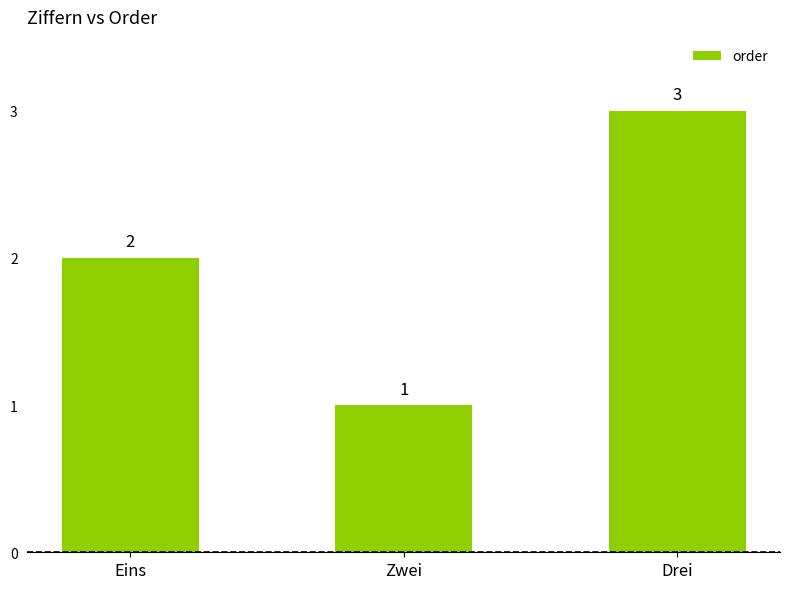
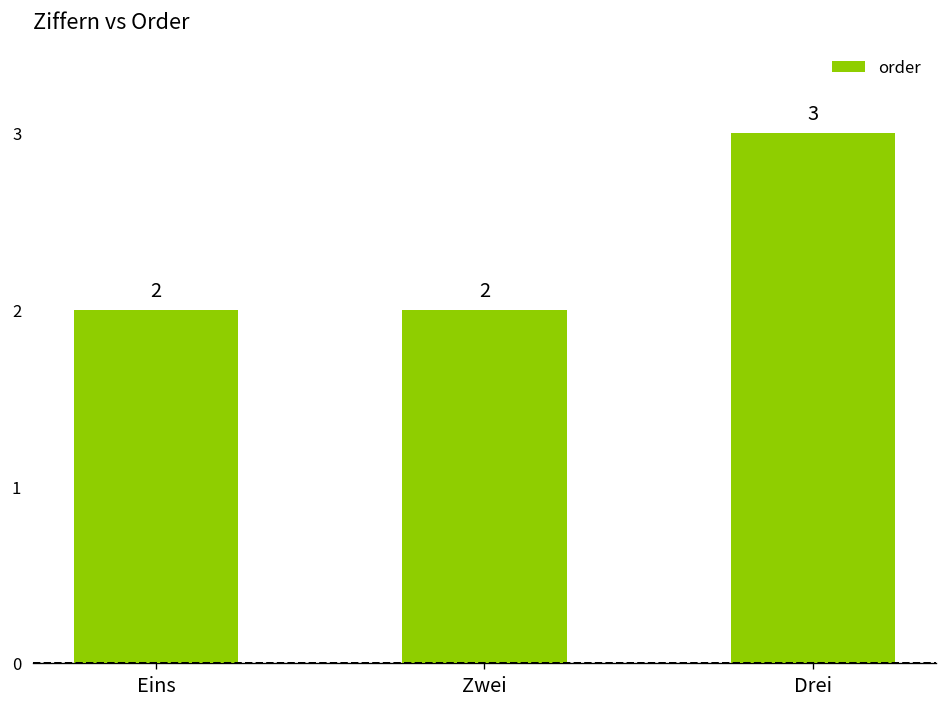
  {
    "Eins": 2,
-   "Zwei": 1,
+   "Zwei": 2,
    "Drei": 3
  }
